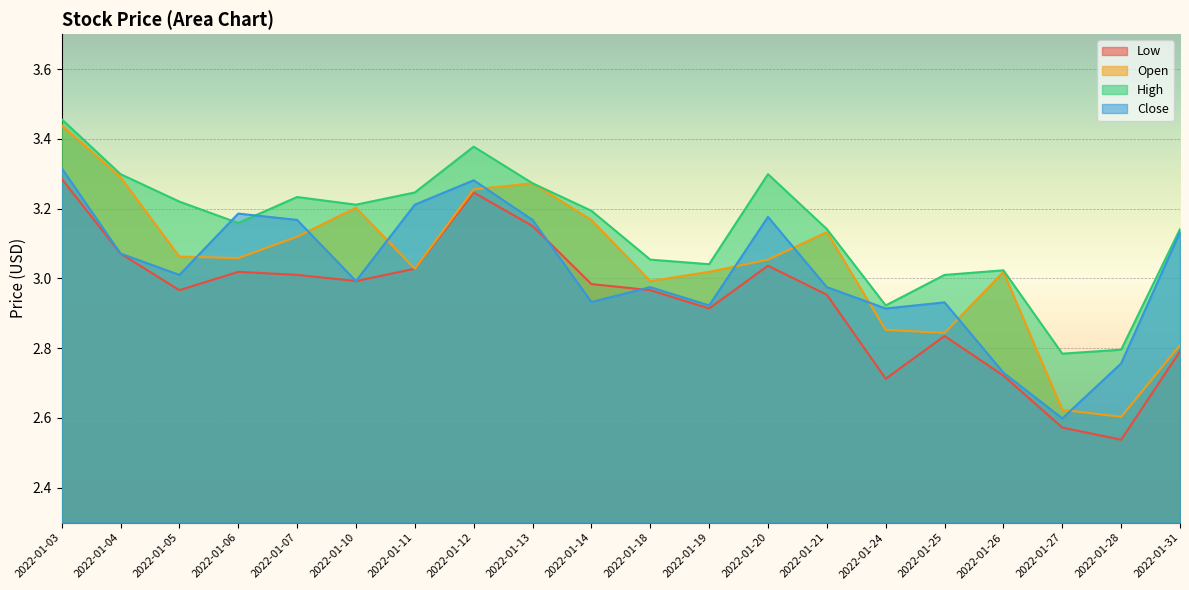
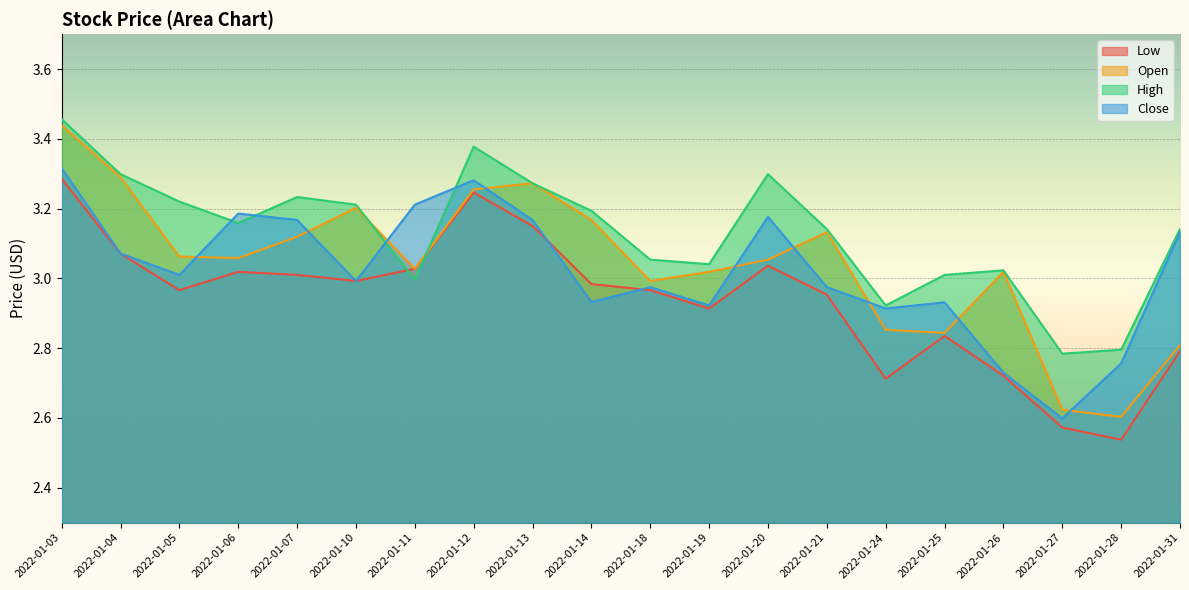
  {
    "Low": {
      "2022-01-03": 3.29,
      "2022-01-05": 2.97,
      "2022-01-06": 3.02,
      "2022-01-07": 3.01,
      "2022-01-12": 3.25,
      "2022-01-13": 3.15,
      "2022-01-14": 2.98,
      "2022-01-18": 2.97,
      "2022-01-19": 2.91,
      "2022-01-20": 3.04,
      "2022-01-21": 2.95,
      "2022-01-24": 2.71,
      "2022-01-25": 2.84,
      "2022-01-26": 2.72,
      "2022-01-27": 2.57,
      "2022-01-28": 2.54,
      "2022-01-31": 2.79
    },
    "Open": {
      "2022-01-03": 3.44,
      "2022-01-04": 3.29,
      "2022-01-05": 3.06,
      "2022-01-06": 3.06,
      "2022-01-07": 3.12,
      "2022-01-10": 3.20,
      "2022-01-12": 3.26,
      "2022-01-14": 3.17,
      "2022-01-18": 2.99,
      "2022-01-19": 3.02,
      "2022-01-20": 3.05,
      "2022-01-21": 3.13,
      "2022-01-24": 2.85,
      "2022-01-25": 2.84,
      "2022-01-27": 2.62,
      "2022-01-28": 2.60,
      "2022-01-31": 2.81
    },
    "High": {
      "2022-01-03": 3.46,
      "2022-01-04": 3.30,
      "2022-01-05": 3.22,
      "2022-01-06": 3.16,
      "2022-01-07": 3.23,
      "2022-01-10": 3.21,
-     "2022-01-11": 3.25,
+     "2022-01-11": 3.00,
      "2022-01-12": 3.38,
      "2022-01-14": 3.19,
      "2022-01-18": 3.05,
      "2022-01-19": 3.04,
      "2022-01-20": 3.30,
      "2022-01-21": 3.14,
      "2022-01-24": 2.92,
      "2022-01-25": 3.01,
      "2022-01-27": 2.78,
      "2022-01-28": 2.80,
      "2022-01-31": 3.14
    },
    "Close": {
      "2022-01-03": 3.32,
      "2022-01-05": 3.01,
      "2022-01-06": 3.19,
      "2022-01-07": 3.17,
      "2022-01-11": 3.21,
      "2022-01-12": 3.28,
      "2022-01-13": 3.17,
      "2022-01-14": 2.93,
      "2022-01-18": 2.98,
      "2022-01-19": 2.92,
      "2022-01-20": 3.18,
      "2022-01-21": 2.98,
      "2022-01-24": 2.91,
      "2022-01-25": 2.93,
      "2022-01-26": 2.73,
      "2022-01-27": 2.60,
      "2022-01-28": 2.76,
      "2022-01-31": 3.13
    }
  }
